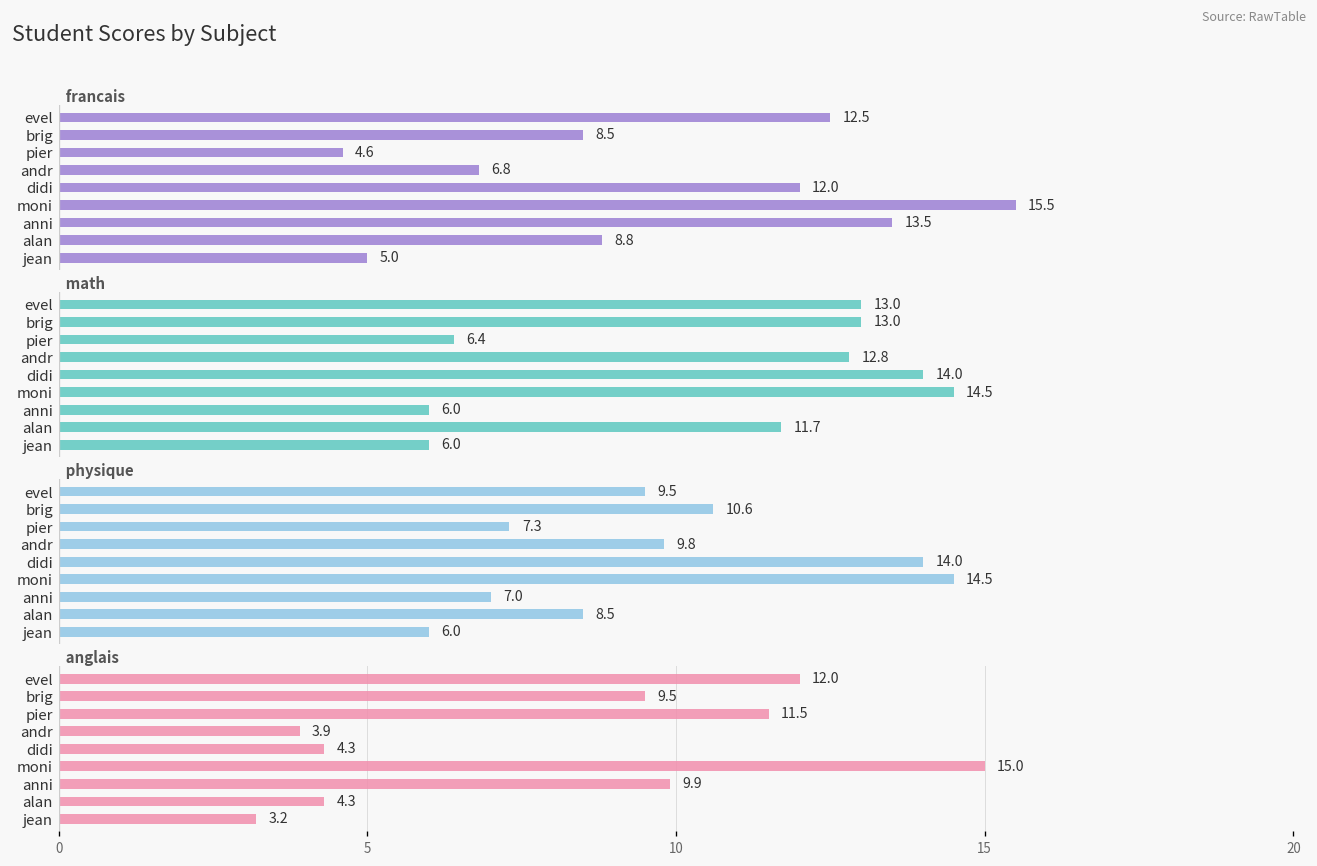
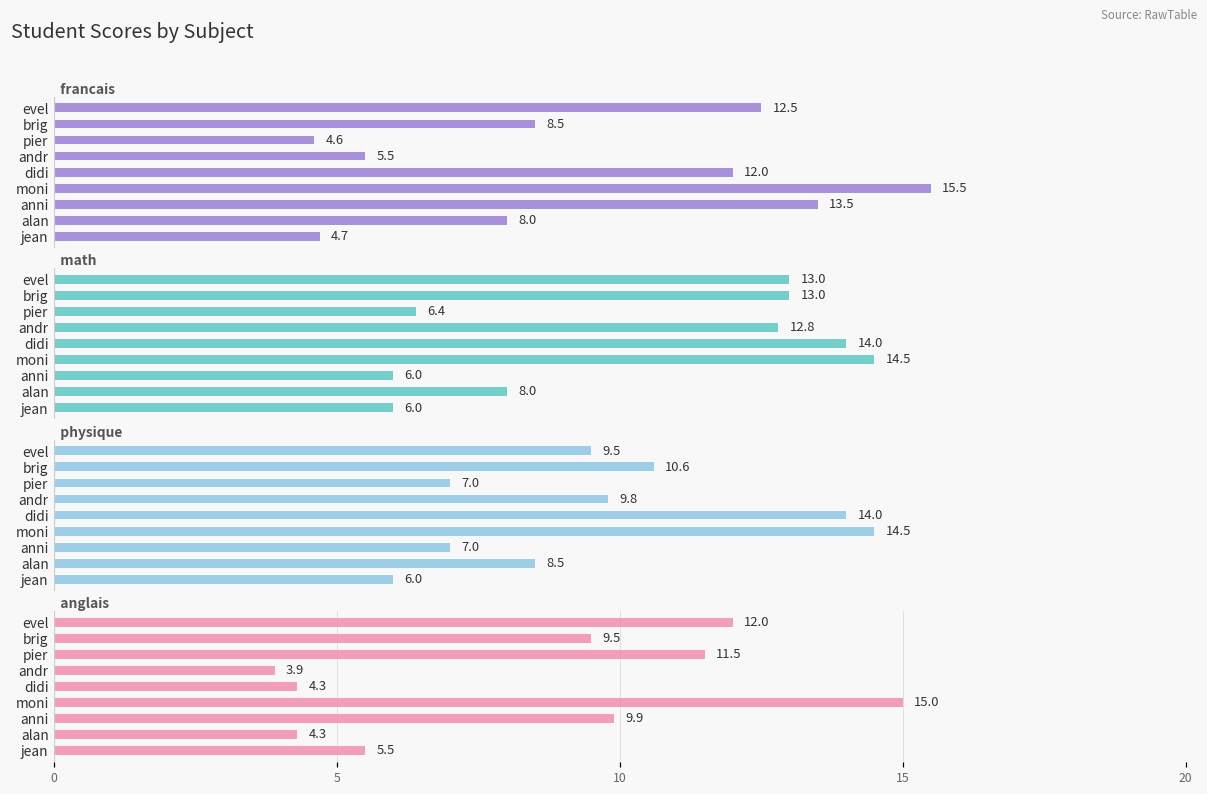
  {
    "francais": {
      "evel": 12.5,
      "brig": 8.5,
      "pier": 4.6,
-     "andr": 6.8,
+     "andr": 5.5,
      "didi": 12.0,
      "moni": 15.5,
      "anni": 13.5,
-     "alan": 8.8,
-     "jean": 5.0
+     "alan": 8.0,
+     "jean": 4.7
    },
    "math": {
      "evel": 13.0,
      "brig": 13.0,
      "pier": 6.4,
      "andr": 12.8,
      "didi": 14.0,
      "moni": 14.5,
      "anni": 6.0,
-     "alan": 11.7,
+     "alan": 8.0,
      "jean": 6.0
    },
    "physique": {
      "evel": 9.5,
      "brig": 10.6,
-     "pier": 7.3,
+     "pier": 7.0,
      "andr": 9.8,
      "didi": 14.0,
      "moni": 14.5,
      "anni": 7.0,
      "alan": 8.5,
      "jean": 6.0
    },
    "anglais": {
      "evel": 12.0,
      "brig": 9.5,
      "pier": 11.5,
      "andr": 3.9,
      "didi": 4.3,
      "moni": 15.0,
      "anni": 9.9,
      "alan": 4.3,
-     "jean": 3.2
+     "jean": 5.5
    }
  }
